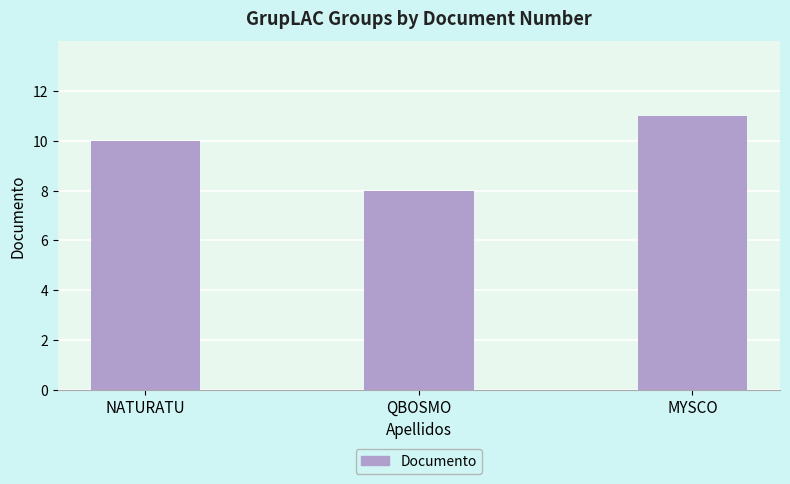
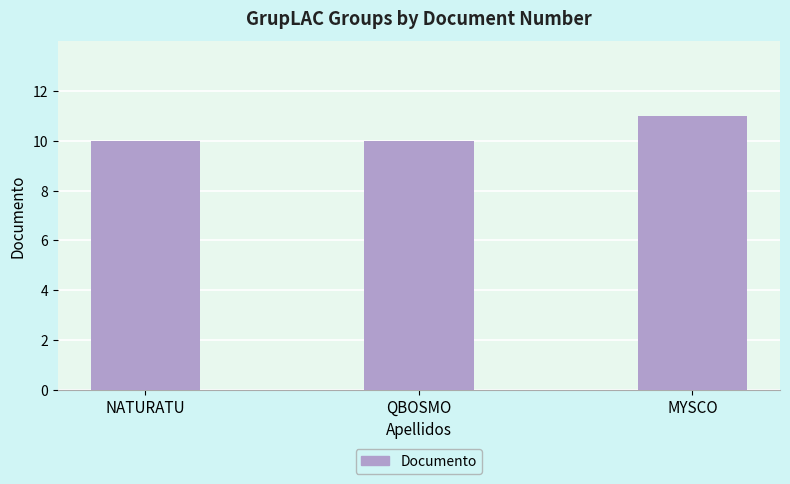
  {
    "NATURATU": 10,
-   "QBOSMO": 8,
+   "QBOSMO": 10,
    "MYSCO": 11
  }
